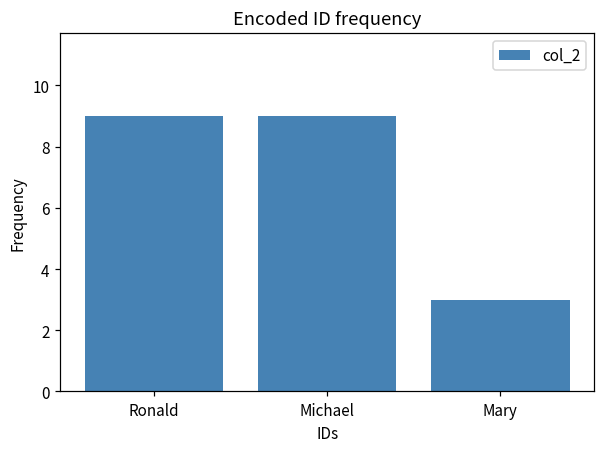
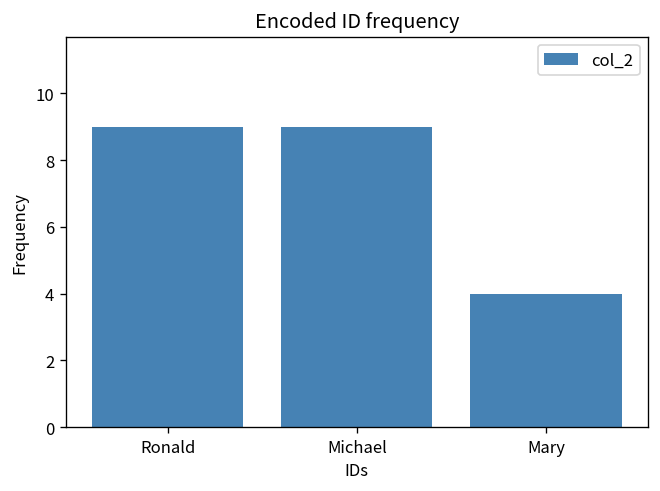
  {
    "Ronald": 9,
    "Michael": 9,
-   "Mary": 3
+   "Mary": 4
  }
